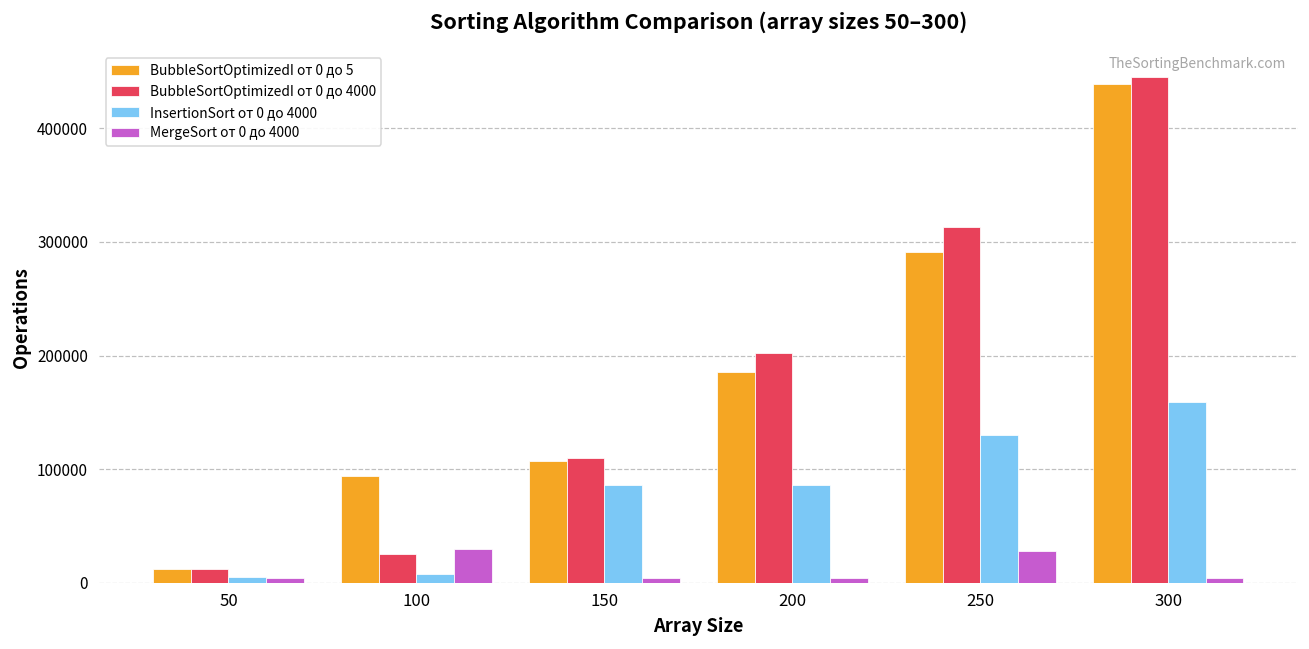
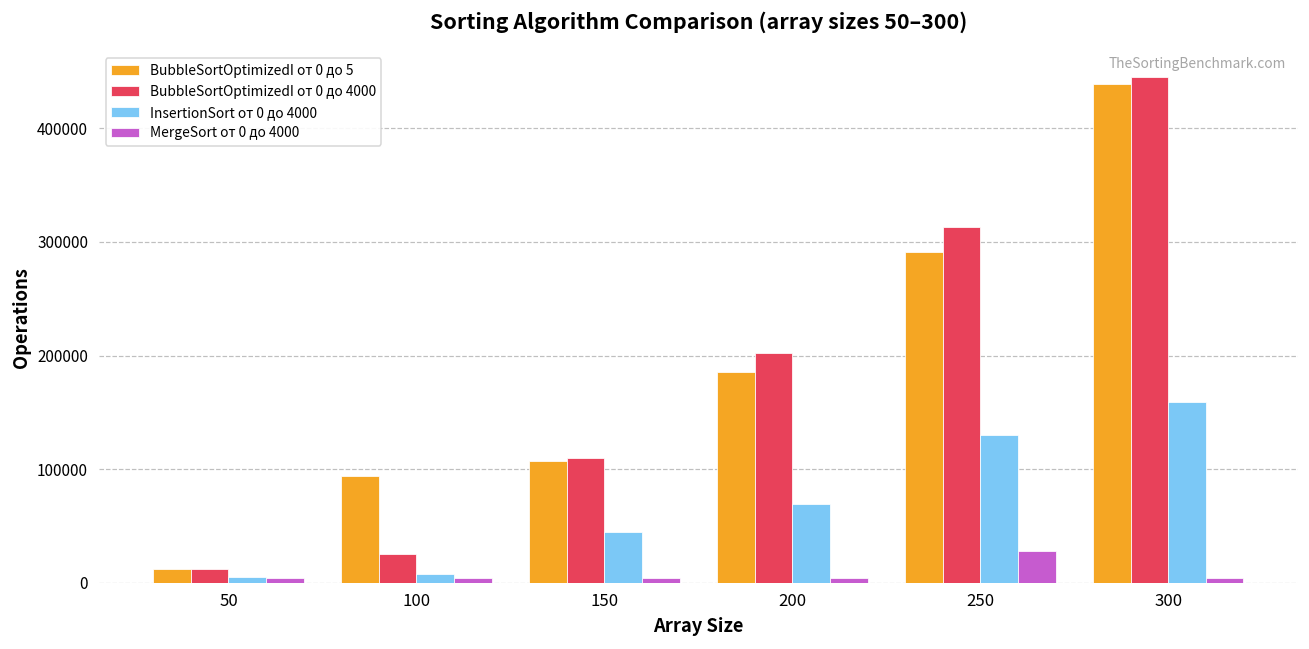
  {
    "BubbleSortOptimizedI от 0 до 5": {
      "50": 12000,
      "100": 94000,
      "150": 107000,
      "200": 186000,
      "250": 291000,
      "300": 439000
    },
    "BubbleSortOptimizedI от 0 до 4000": {
      "50": 12000,
      "100": 25000,
      "150": 110000,
      "200": 202000,
      "250": 313000,
      "300": 445000
    },
    "InsertionSort от 0 до 4000": {
      "50": 5000,
      "100": 8000,
-     "150": 86000,
-     "200": 86000,
+     "150": 45000,
+     "200": 69000,
      "250": 130000,
      "300": 159000
    },
    "MergeSort от 0 до 4000": {
      "50": 4000,
-     "100": 30000,
+     "100": 4000,
      "150": 4000,
      "200": 4000,
      "250": 28000,
      "300": 4000
    }
  }
